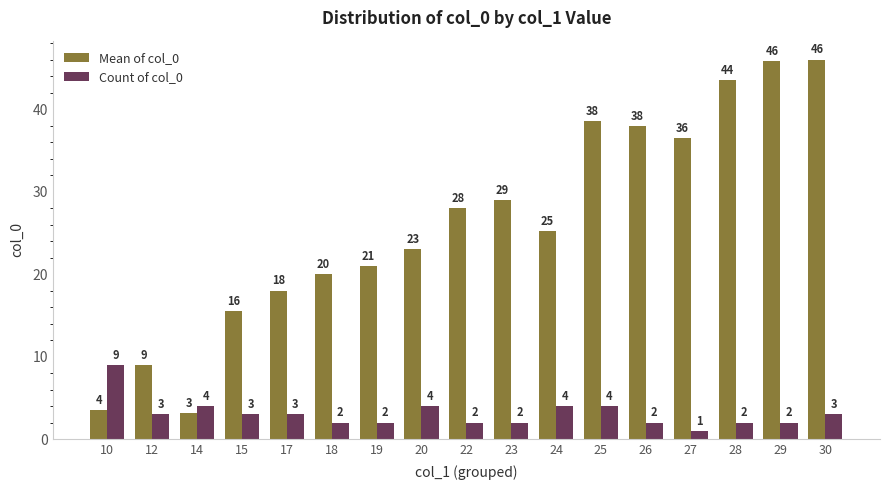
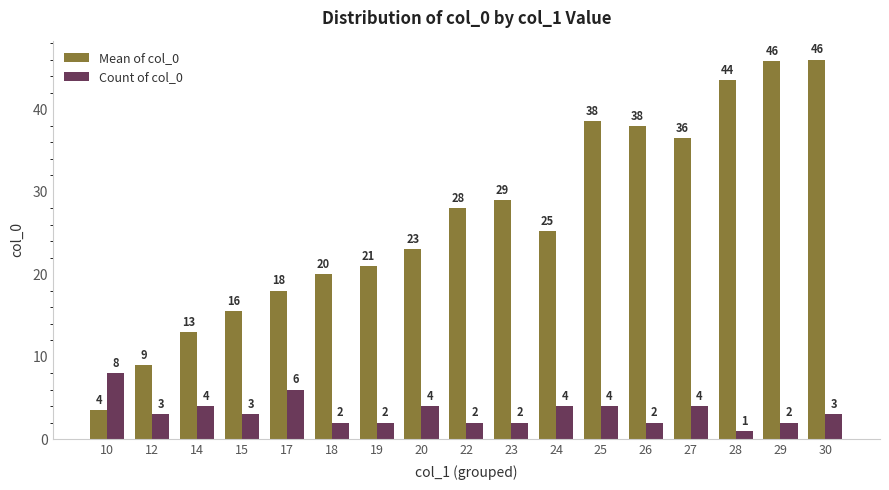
  {
    "Mean of col_0": {
      "10": 4,
      "12": 9,
-     "14": 3,
+     "14": 13,
      "15": 16,
      "17": 18,
      "18": 20,
      "19": 21,
      "20": 23,
      "22": 28,
      "23": 29,
      "24": 25,
      "25": 38,
      "26": 38,
      "27": 36,
      "28": 44,
      "29": 46,
      "30": 46
    },
    "Count of col_0": {
-     "10": 9,
+     "10": 8,
      "12": 3,
      "14": 4,
      "15": 3,
-     "17": 3,
+     "17": 6,
      "18": 2,
      "19": 2,
      "20": 4,
      "22": 2,
      "23": 2,
      "24": 4,
      "25": 4,
      "26": 2,
-     "27": 1,
-     "28": 2,
+     "27": 4,
+     "28": 1,
      "29": 2,
      "30": 3
    }
  }
